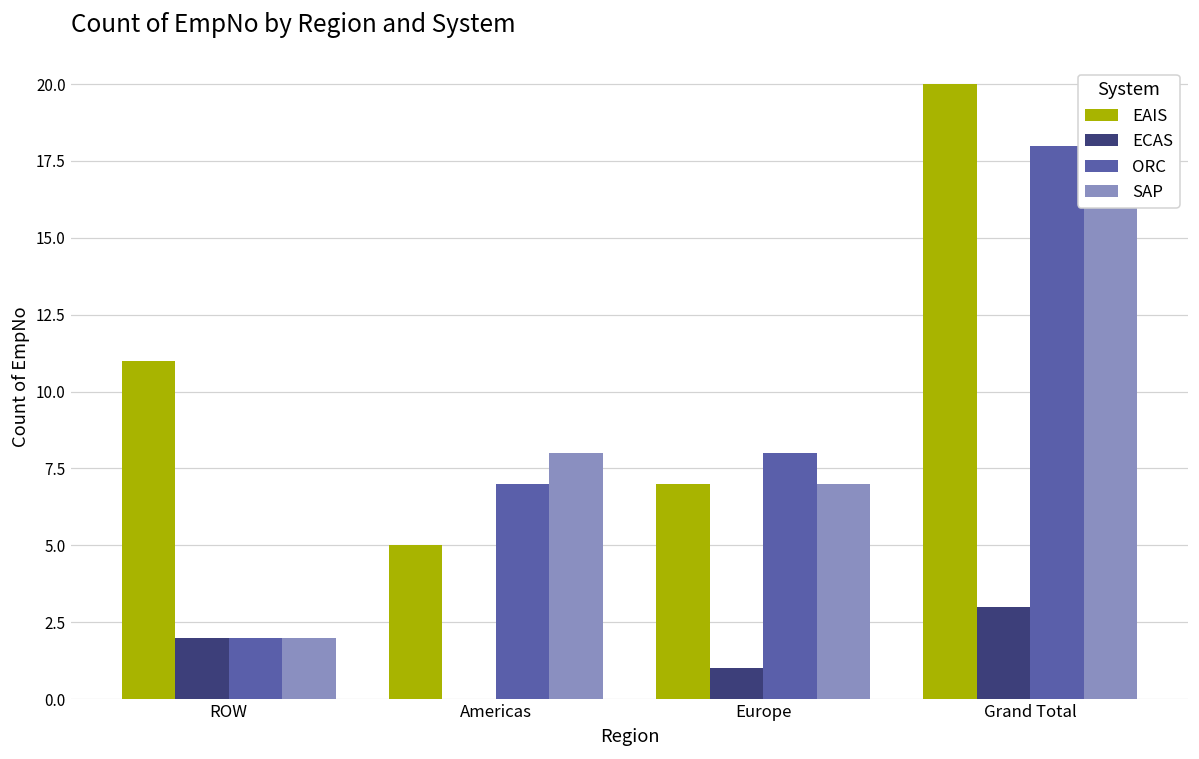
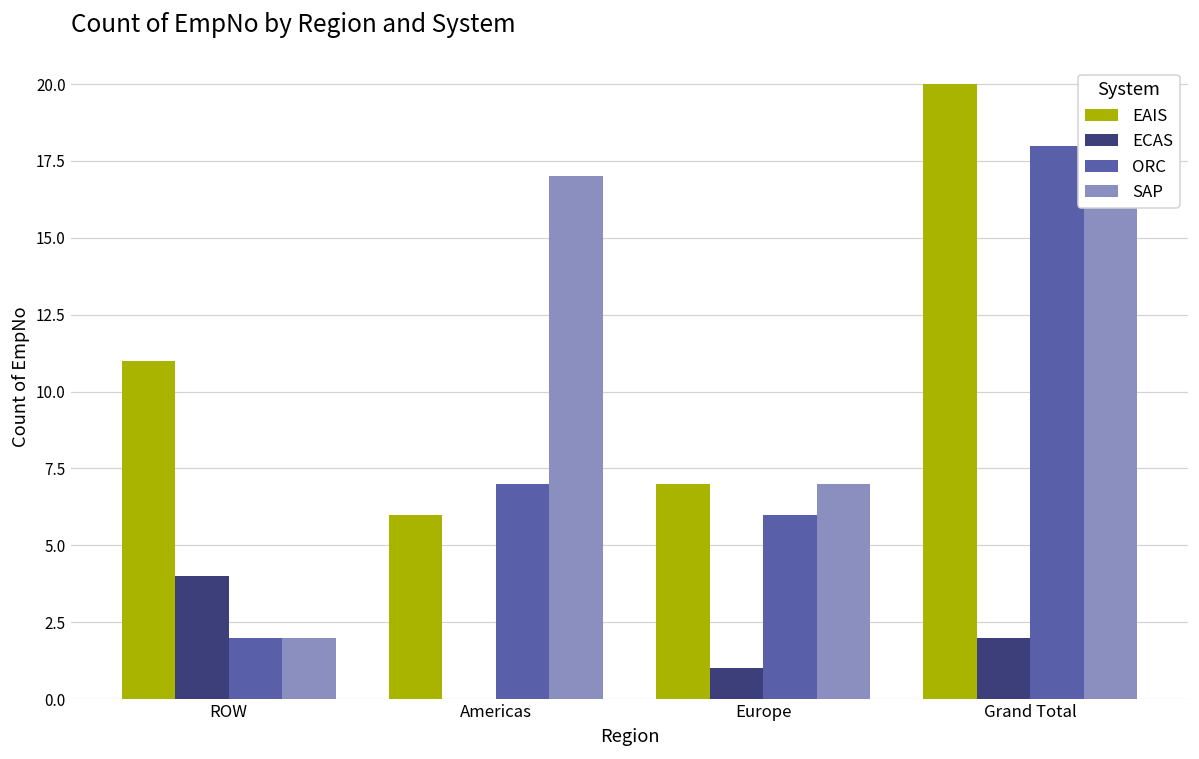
  {
    "EAIS": {
      "ROW": 11,
-     "Americas": 5,
+     "Americas": 6,
      "Europe": 7,
      "Grand Total": 20
    },
    "ECAS": {
-     "ROW": 2,
+     "ROW": 4,
      "Americas": 0,
      "Europe": 1,
-     "Grand Total": 3
+     "Grand Total": 2
    },
    "ORC": {
      "ROW": 2,
      "Americas": 7,
-     "Europe": 8,
+     "Europe": 6,
      "Grand Total": 18
    },
    "SAP": {
      "ROW": 2,
-     "Americas": 8,
+     "Americas": 17,
      "Europe": 7
    }
  }
